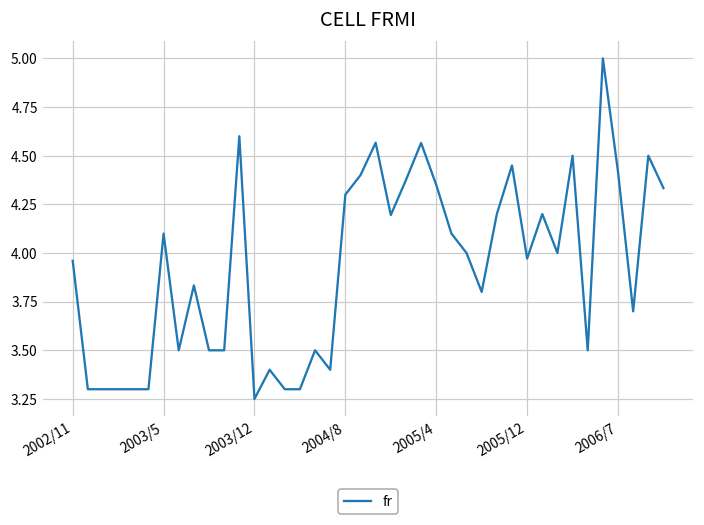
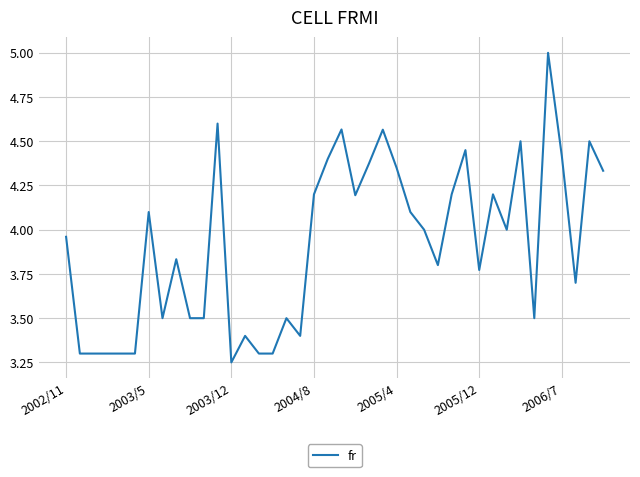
  {
    "2002/11": 3.96,
    "2003/5": 4.10,
    "2003/12": 3.25,
-   "2004/8": 4.3,
+   "2004/8": 4.2,
    "2005/4": 4.35,
-   "2005/12": 3.97,
+   "2005/12": 3.77,
    "2006/7": 4.42
  }
